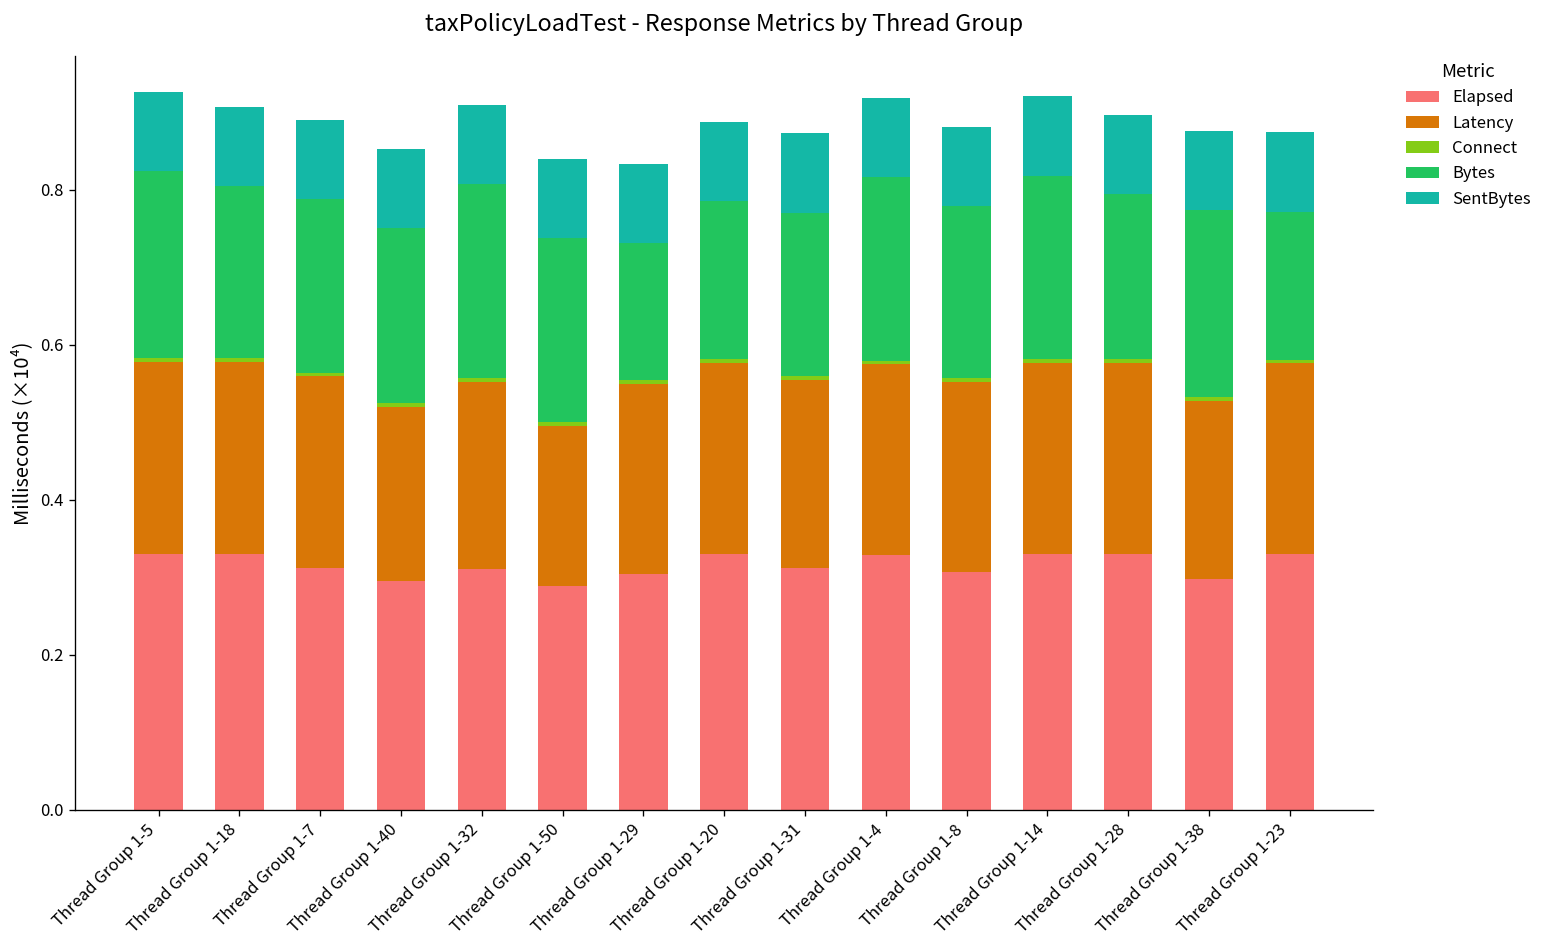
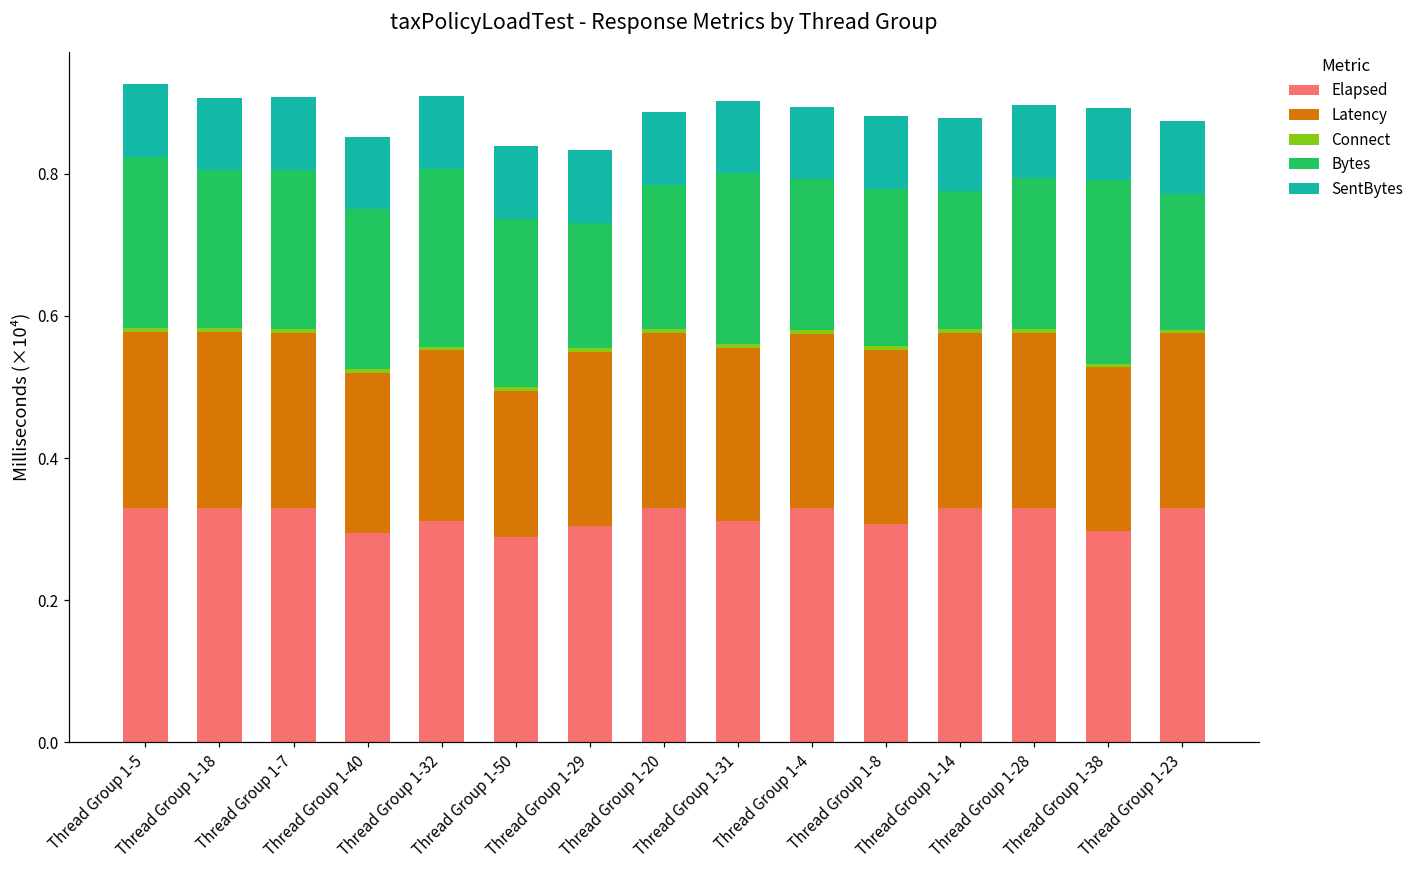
  {
    "Elapsed": {
      "Thread Group 1-5": 0.33,
      "Thread Group 1-18": 0.33,
-     "Thread Group 1-7": 0.31,
+     "Thread Group 1-7": 0.33,
      "Thread Group 1-40": 0.29,
      "Thread Group 1-32": 0.31,
      "Thread Group 1-50": 0.29,
      "Thread Group 1-29": 0.30,
      "Thread Group 1-20": 0.33,
      "Thread Group 1-31": 0.31,
      "Thread Group 1-4": 0.33,
      "Thread Group 1-8": 0.31,
      "Thread Group 1-14": 0.33,
      "Thread Group 1-28": 0.33,
      "Thread Group 1-38": 0.30,
      "Thread Group 1-23": 0.33
    },
    "Latency": {
      "Thread Group 1-5": 0.25,
      "Thread Group 1-18": 0.25,
      "Thread Group 1-7": 0.25,
      "Thread Group 1-40": 0.22,
      "Thread Group 1-32": 0.24,
      "Thread Group 1-50": 0.21,
      "Thread Group 1-29": 0.25,
      "Thread Group 1-20": 0.25,
      "Thread Group 1-31": 0.24,
      "Thread Group 1-4": 0.25,
      "Thread Group 1-8": 0.25,
      "Thread Group 1-14": 0.25,
      "Thread Group 1-28": 0.25,
      "Thread Group 1-38": 0.23,
      "Thread Group 1-23": 0.25
    },
    "Connect": {
      "Thread Group 1-5": 0.01,
      "Thread Group 1-18": 0.01,
      "Thread Group 1-7": 0.01,
      "Thread Group 1-40": 0.01,
      "Thread Group 1-32": 0.01,
      "Thread Group 1-50": 0.01,
      "Thread Group 1-29": 0.01,
      "Thread Group 1-20": 0.01,
      "Thread Group 1-31": 0.01,
      "Thread Group 1-4": 0.01,
      "Thread Group 1-8": 0.01,
      "Thread Group 1-14": 0.01,
      "Thread Group 1-28": 0.01,
      "Thread Group 1-38": 0.01,
      "Thread Group 1-23": 0.01
    },
    "Bytes": {
      "Thread Group 1-5": 0.24,
      "Thread Group 1-18": 0.22,
      "Thread Group 1-7": 0.22,
      "Thread Group 1-40": 0.23,
      "Thread Group 1-32": 0.25,
      "Thread Group 1-50": 0.24,
      "Thread Group 1-29": 0.18,
      "Thread Group 1-20": 0.20,
-     "Thread Group 1-31": 0.21,
-     "Thread Group 1-4": 0.24,
+     "Thread Group 1-31": 0.24,
+     "Thread Group 1-4": 0.21,
      "Thread Group 1-8": 0.22,
-     "Thread Group 1-14": 0.24,
+     "Thread Group 1-14": 0.19,
      "Thread Group 1-28": 0.21,
-     "Thread Group 1-38": 0.24,
+     "Thread Group 1-38": 0.26,
      "Thread Group 1-23": 0.19
    },
    "SentBytes": {
      "Thread Group 1-5": 0.10,
      "Thread Group 1-18": 0.10,
      "Thread Group 1-7": 0.10,
      "Thread Group 1-40": 0.10,
      "Thread Group 1-32": 0.10,
      "Thread Group 1-50": 0.10,
      "Thread Group 1-29": 0.10,
      "Thread Group 1-20": 0.10,
      "Thread Group 1-31": 0.10,
      "Thread Group 1-4": 0.10,
      "Thread Group 1-8": 0.10,
      "Thread Group 1-14": 0.10,
      "Thread Group 1-28": 0.10,
      "Thread Group 1-38": 0.10,
      "Thread Group 1-23": 0.10
    }
  }
